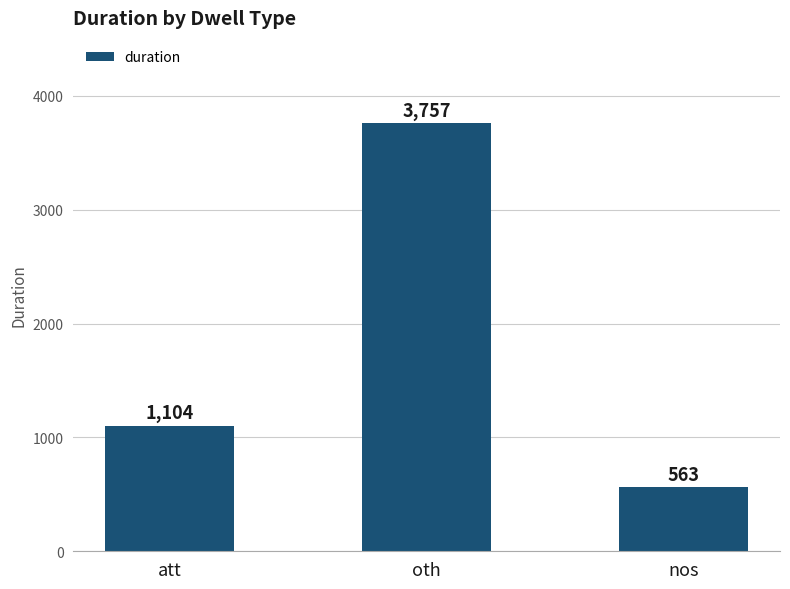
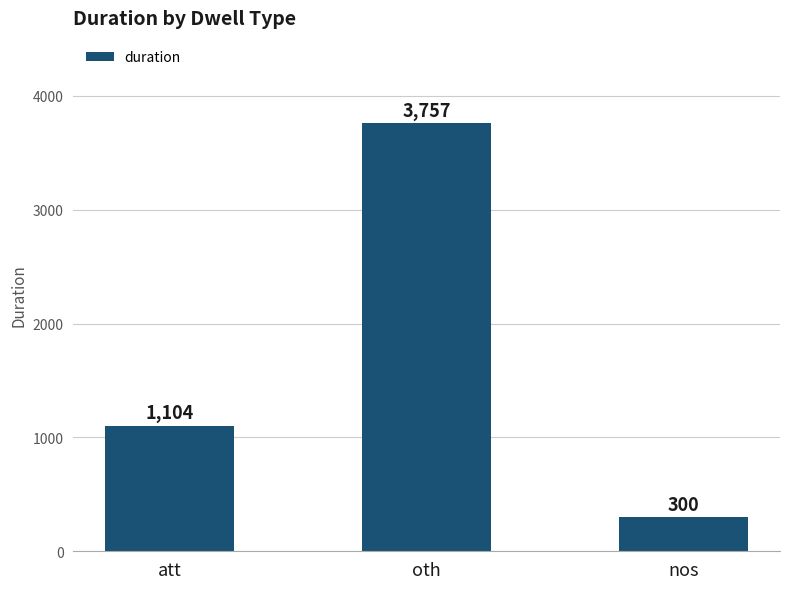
  {
    "att": "1,104",
    "oth": "3,757",
-   "nos": "563"
+   "nos": "300"
  }
